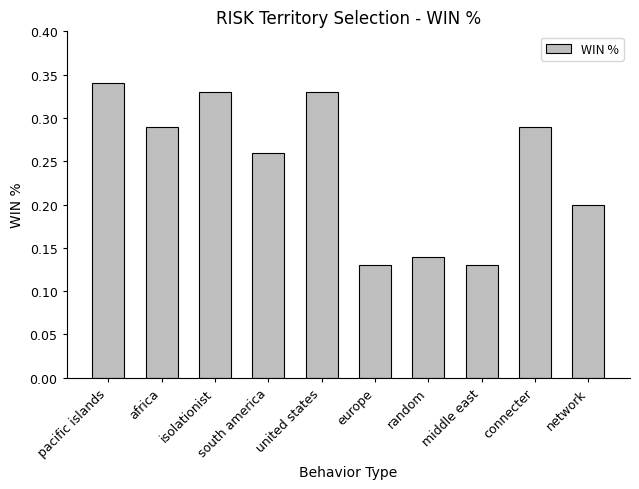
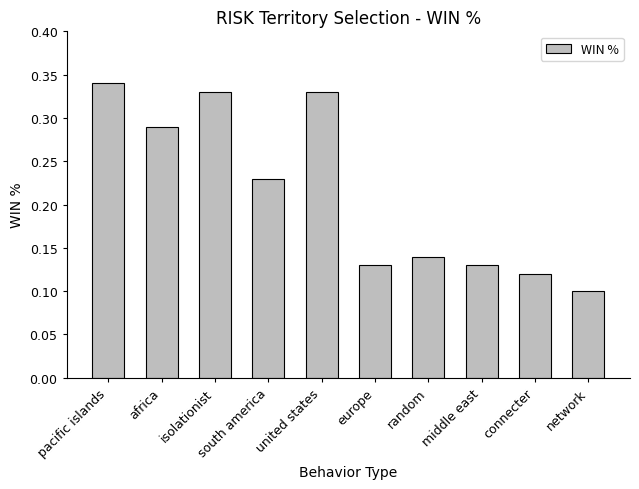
  {
    "pacific islands": 0.34,
    "africa": 0.29,
    "isolationist": 0.33,
-   "south america": 0.26,
+   "south america": 0.23,
    "united states": 0.33,
    "europe": 0.13,
    "random": 0.14,
    "middle east": 0.13,
-   "connecter": 0.29,
-   "network": 0.2
+   "connecter": 0.12,
+   "network": 0.1
  }
